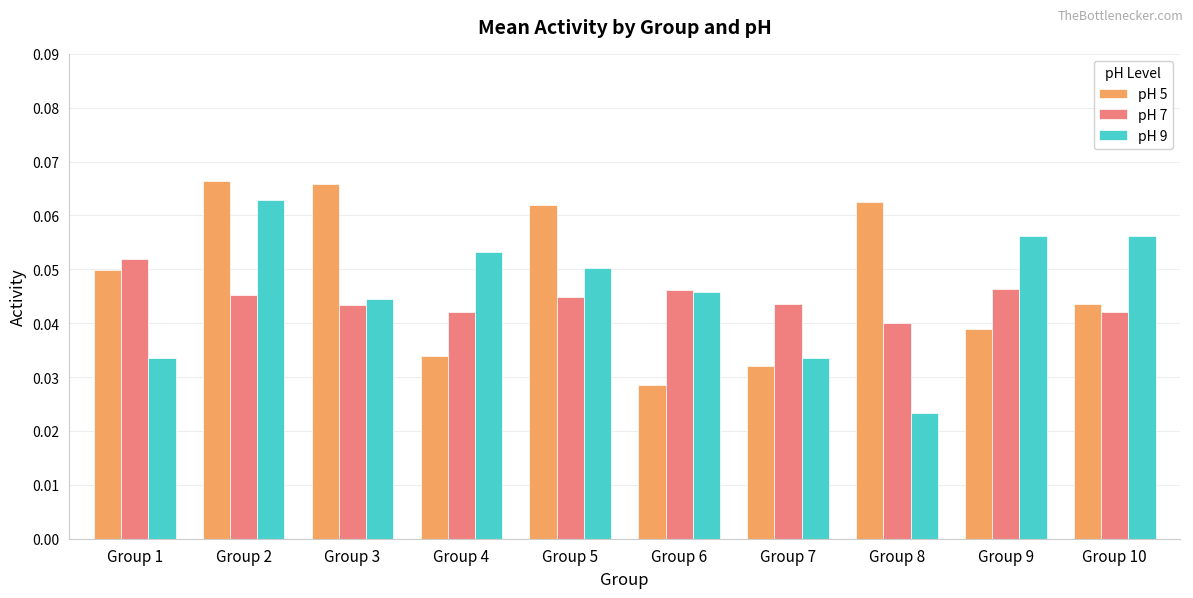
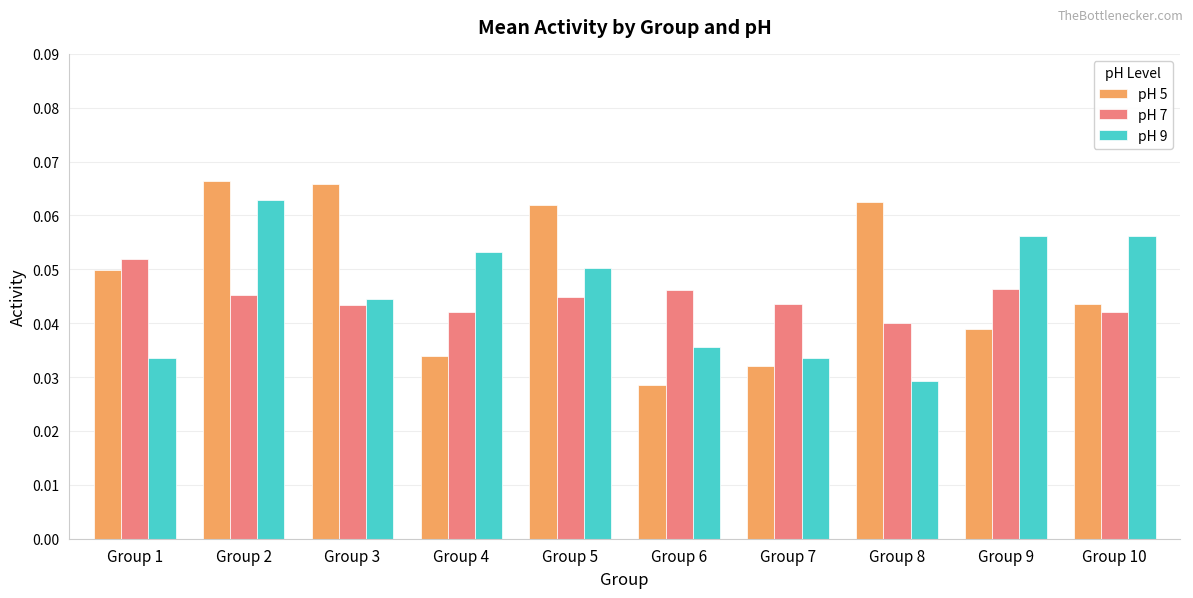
  {
    "pH 9": {
      "Group 1": 0.034,
      "Group 2": 0.063,
      "Group 3": 0.045,
      "Group 4": 0.053,
      "Group 5": 0.050,
-     "Group 6": 0.046,
+     "Group 6": 0.036,
      "Group 7": 0.034,
-     "Group 8": 0.023,
+     "Group 8": 0.029,
      "Group 9": 0.056,
      "Group 10": 0.056
    }
  }
